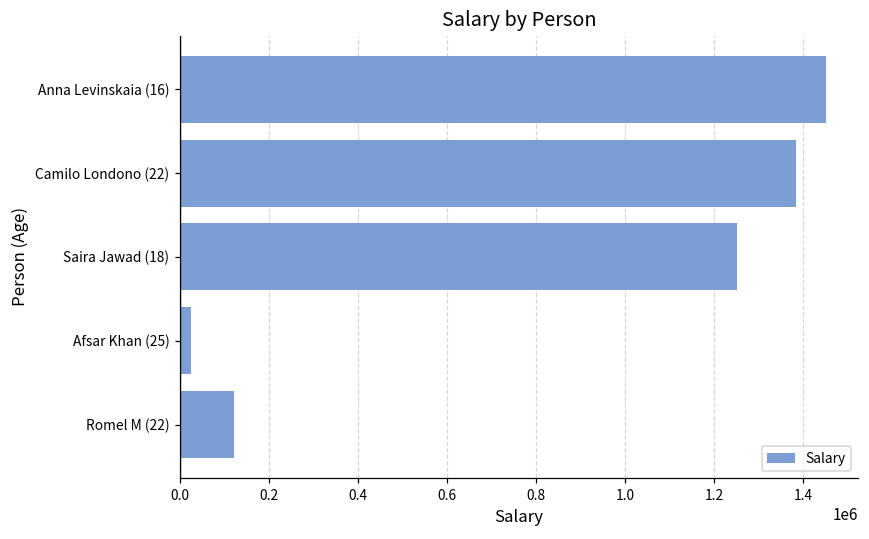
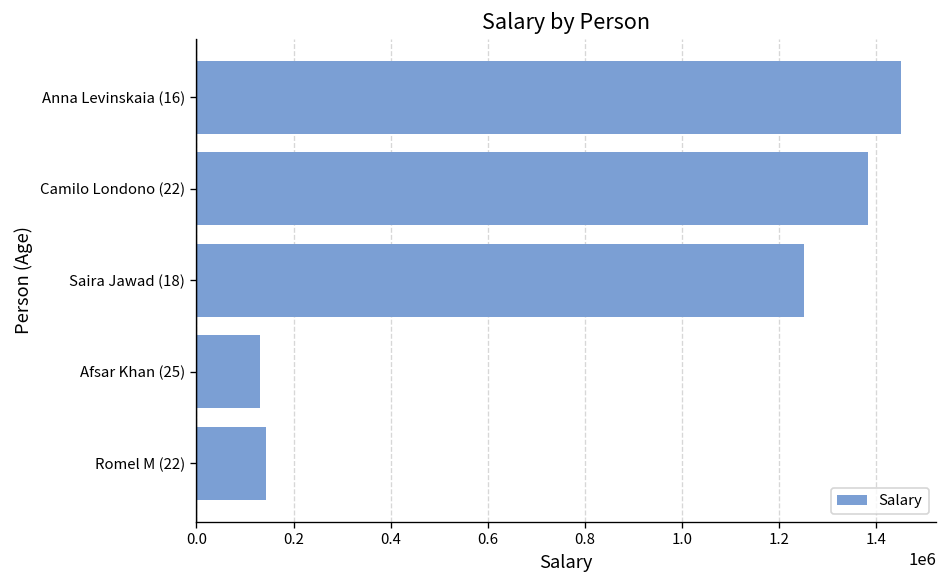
  {
    "Anna Levinskaia (16)": 1450000,
    "Camilo Londono (22)": 1380000,
    "Saira Jawad (18)": 1250000,
-   "Afsar Khan (25)": 20000,
-   "Romel M (22)": 120000
+   "Afsar Khan (25)": 130000,
+   "Romel M (22)": 140000
  }
